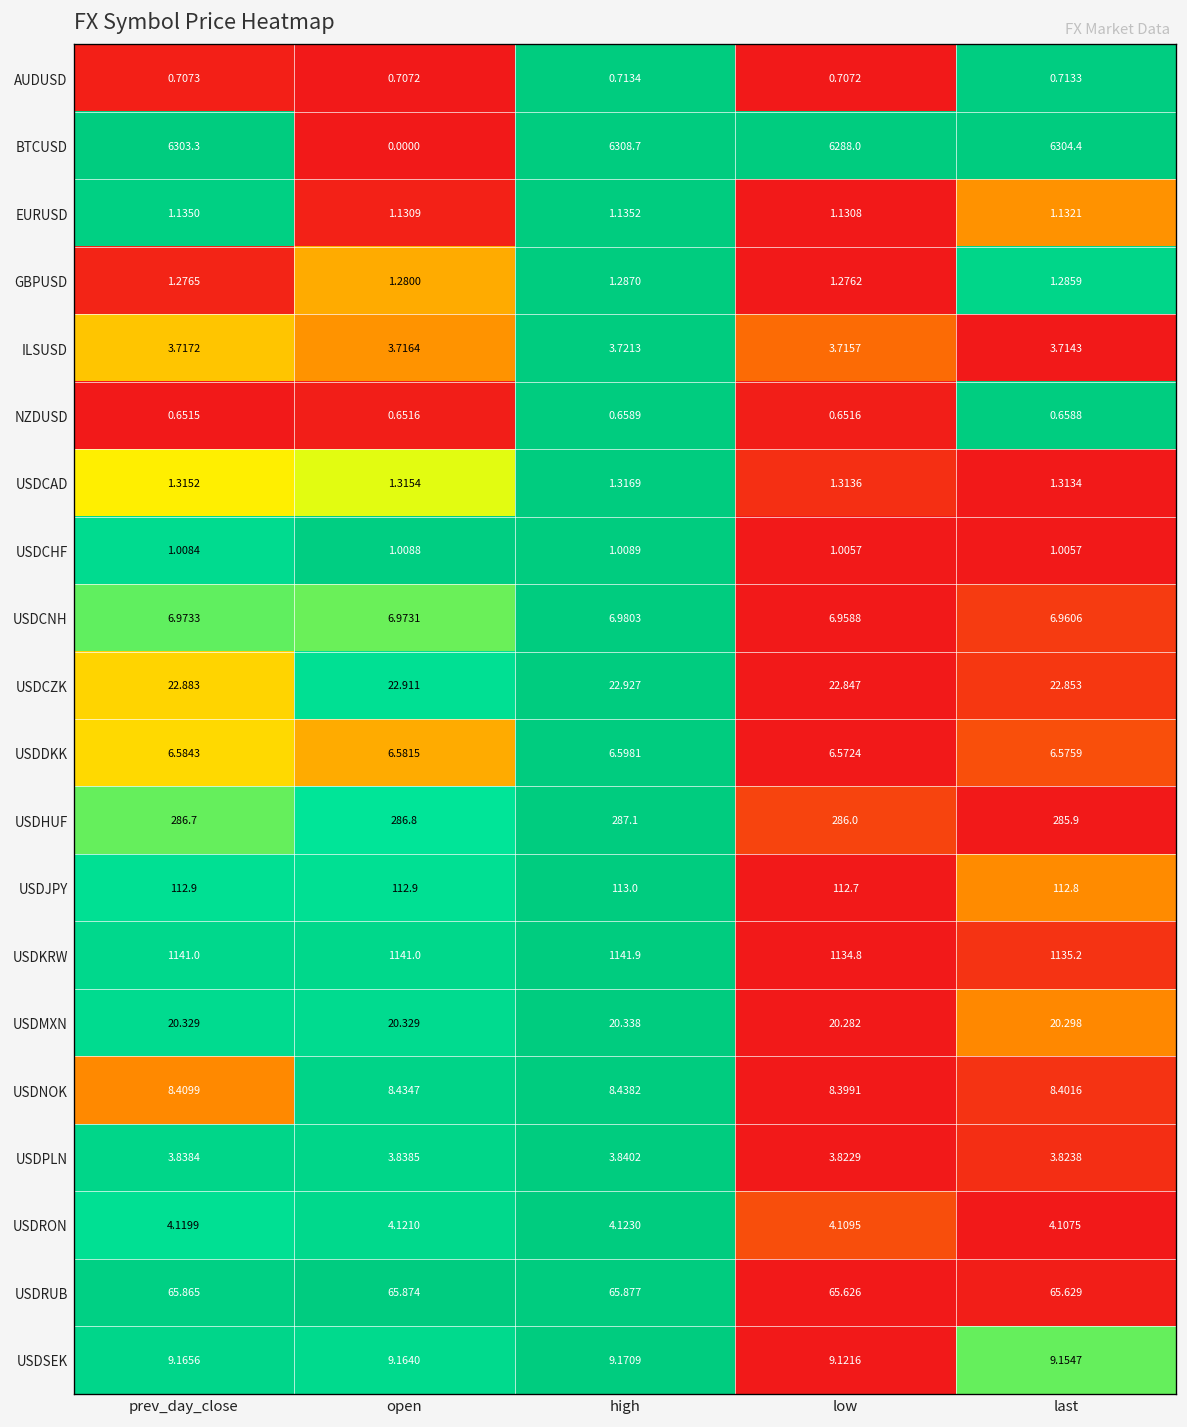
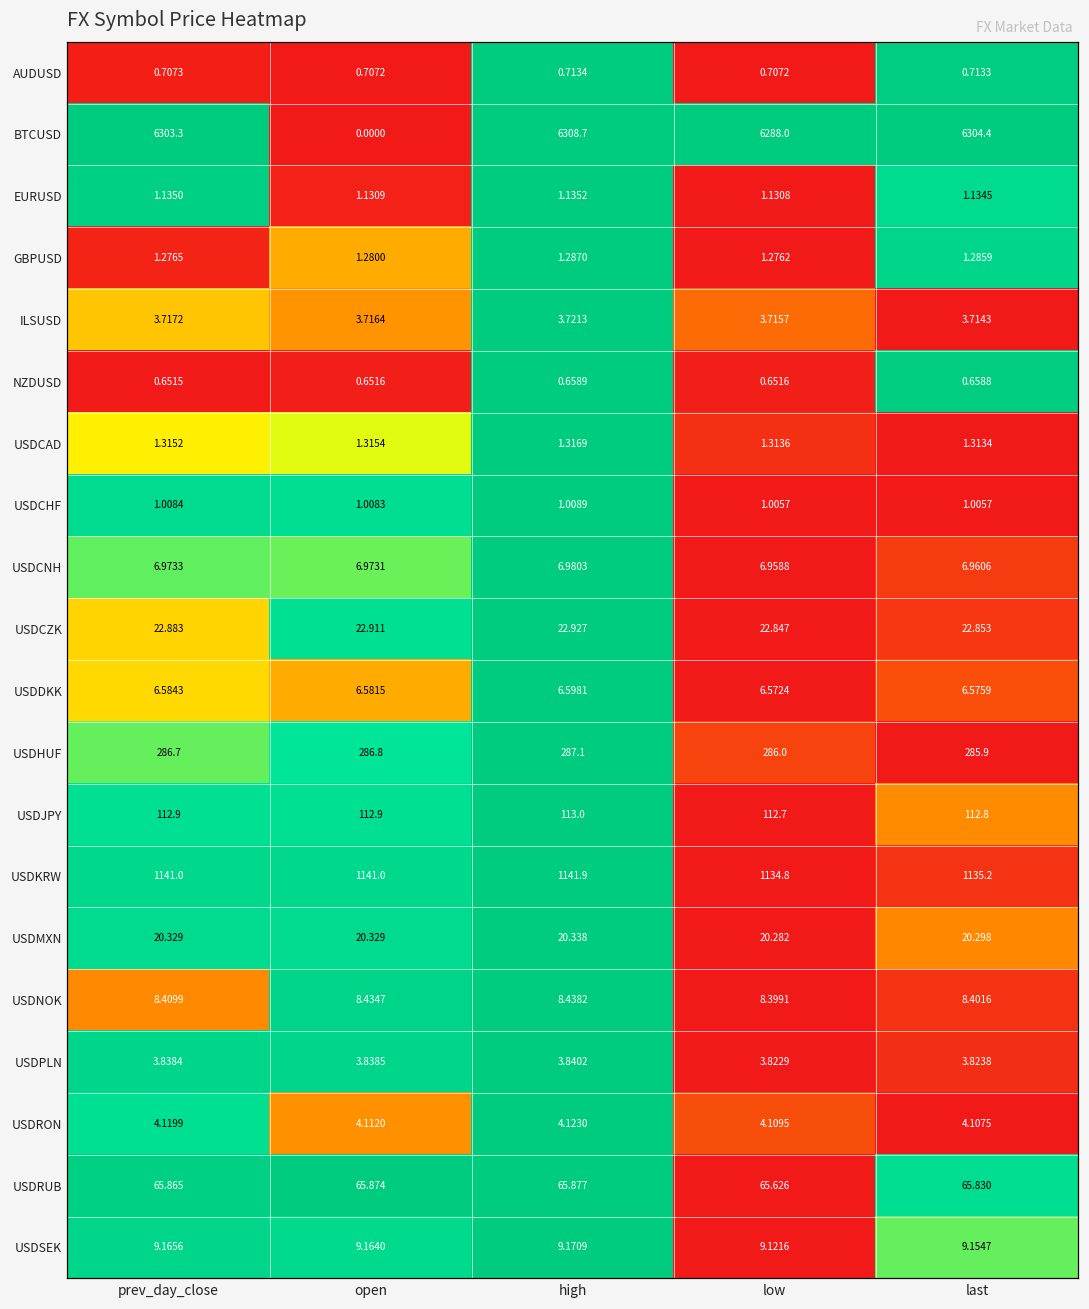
  {
    "AUDUSD": {
      "prev_day_close": 0.7073,
      "open": 0.7072,
      "high": 0.7134,
      "low": 0.7072,
      "last": 0.7133
    },
    "BTCUSD": {
      "prev_day_close": 6303.3,
      "open": 0.0000,
      "high": 6308.7,
      "low": 6288.0,
      "last": 6304.4
    },
    "EURUSD": {
      "prev_day_close": 1.1350,
      "open": 1.1309,
      "high": 1.1352,
      "low": 1.1308,
-     "last": 1.1321
+     "last": 1.1345
    },
    "GBPUSD": {
      "prev_day_close": 1.2765,
      "open": 1.2800,
      "high": 1.2870,
      "low": 1.2762,
      "last": 1.2859
    },
    "ILSUSD": {
      "prev_day_close": 3.7172,
      "open": 3.7164,
      "high": 3.7213,
      "low": 3.7157,
      "last": 3.7143
    },
    "NZDUSD": {
      "prev_day_close": 0.6515,
      "open": 0.6516,
      "high": 0.6589,
      "low": 0.6516,
      "last": 0.6588
    },
    "USDCAD": {
      "prev_day_close": 1.3152,
      "open": 1.3154,
      "high": 1.3169,
      "low": 1.3136,
      "last": 1.3134
    },
    "USDCHF": {
      "prev_day_close": 1.0084,
-     "open": 1.0088,
+     "open": 1.0083,
      "high": 1.0089,
      "low": 1.0057,
      "last": 1.0057
    },
    "USDCNH": {
      "prev_day_close": 6.9733,
      "open": 6.9731,
      "high": 6.9803,
      "low": 6.9588,
      "last": 6.9606
    },
    "USDCZK": {
      "prev_day_close": 22.883,
      "open": 22.911,
      "high": 22.927,
      "low": 22.847,
      "last": 22.853
    },
    "USDDKK": {
      "prev_day_close": 6.5843,
      "open": 6.5815,
      "high": 6.5981,
      "low": 6.5724,
      "last": 6.5759
    },
    "USDHUF": {
      "prev_day_close": 286.7,
      "open": 286.8,
      "high": 287.1,
      "low": 286.0,
      "last": 285.9
    },
    "USDJPY": {
      "prev_day_close": 112.9,
      "open": 112.9,
      "high": 113.0,
      "low": 112.7,
      "last": 112.8
    },
    "USDKRW": {
      "prev_day_close": 1141.0,
      "open": 1141.0,
      "high": 1141.9,
      "low": 1134.8,
      "last": 1135.2
    },
    "USDMXN": {
      "prev_day_close": 20.329,
      "open": 20.329,
      "high": 20.338,
      "low": 20.282,
      "last": 20.298
    },
    "USDNOK": {
      "prev_day_close": 8.4099,
      "open": 8.4347,
      "high": 8.4382,
      "low": 8.3991,
      "last": 8.4016
    },
    "USDPLN": {
      "prev_day_close": 3.8384,
      "open": 3.8385,
      "high": 3.8402,
      "low": 3.8229,
      "last": 3.8238
    },
    "USDRON": {
      "prev_day_close": 4.1199,
-     "open": 4.1210,
+     "open": 4.1120,
      "high": 4.1230,
      "low": 4.1095,
      "last": 4.1075
    },
    "USDRUB": {
      "prev_day_close": 65.865,
      "open": 65.874,
      "high": 65.877,
      "low": 65.626,
-     "last": 65.629
+     "last": 65.830
    },
    "USDSEK": {
      "prev_day_close": 9.1656,
      "open": 9.1640,
      "high": 9.1709,
      "low": 9.1216,
      "last": 9.1547
    }
  }
